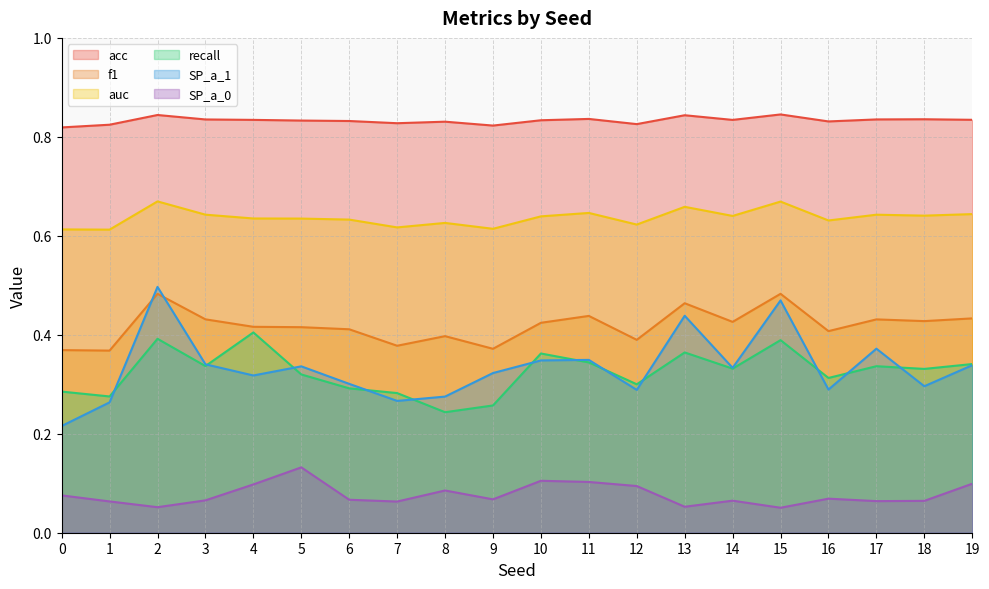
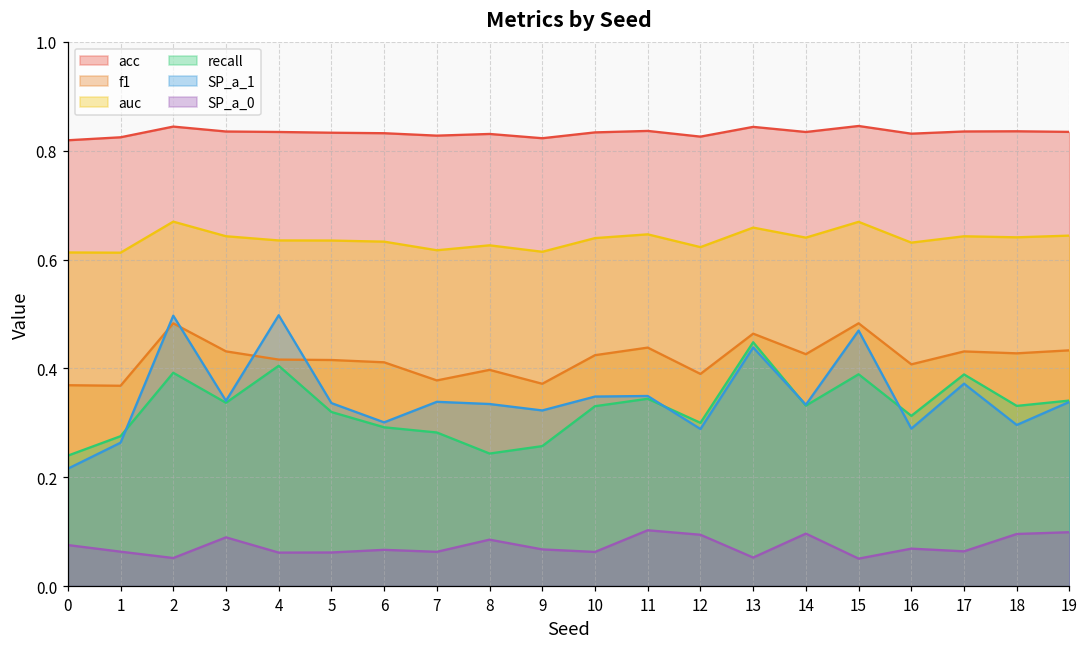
  {
    "recall": {
-     "0": 0.29,
+     "0": 0.24,
      "1": 0.28,
      "2": 0.39,
      "4": 0.40,
      "5": 0.32,
      "6": 0.29,
      "7": 0.28,
      "8": 0.24,
      "9": 0.26,
-     "10": 0.36,
+     "10": 0.33,
      "12": 0.30,
-     "13": 0.36,
+     "13": 0.45,
      "15": 0.39,
      "16": 0.31,
-     "17": 0.34,
+     "17": 0.39,
      "18": 0.33
    },
    "SP_a_1": {
      "0": 0.22,
      "1": 0.26,
      "2": 0.50,
-     "4": 0.32,
+     "4": 0.50,
      "5": 0.34,
      "6": 0.30,
-     "7": 0.27,
-     "8": 0.28,
+     "7": 0.34,
+     "8": 0.33,
      "9": 0.32,
      "10": 0.35,
      "12": 0.29,
      "13": 0.44,
      "15": 0.47,
      "16": 0.29,
      "17": 0.37,
      "18": 0.30
    },
    "SP_a_0": {
      "0": 0.08,
      "1": 0.06,
      "2": 0.05,
-     "3": 0.07,
-     "4": 0.10,
-     "5": 0.13,
+     "3": 0.09,
+     "4": 0.06,
+     "5": 0.06,
      "6": 0.07,
      "7": 0.06,
      "8": 0.09,
      "9": 0.07,
-     "10": 0.10,
+     "10": 0.06,
      "11": 0.10,
      "12": 0.09,
      "13": 0.05,
-     "14": 0.06,
+     "14": 0.10,
      "15": 0.05,
      "16": 0.07,
      "17": 0.06,
-     "18": 0.06,
+     "18": 0.10,
      "19": 0.10
    }
  }
